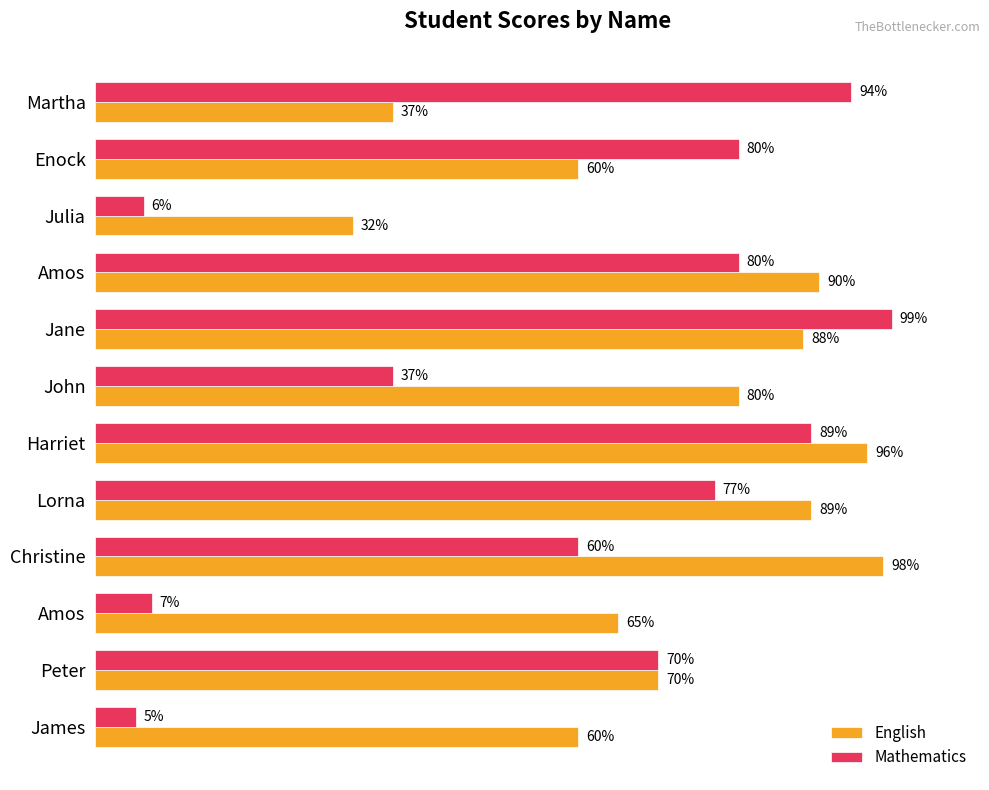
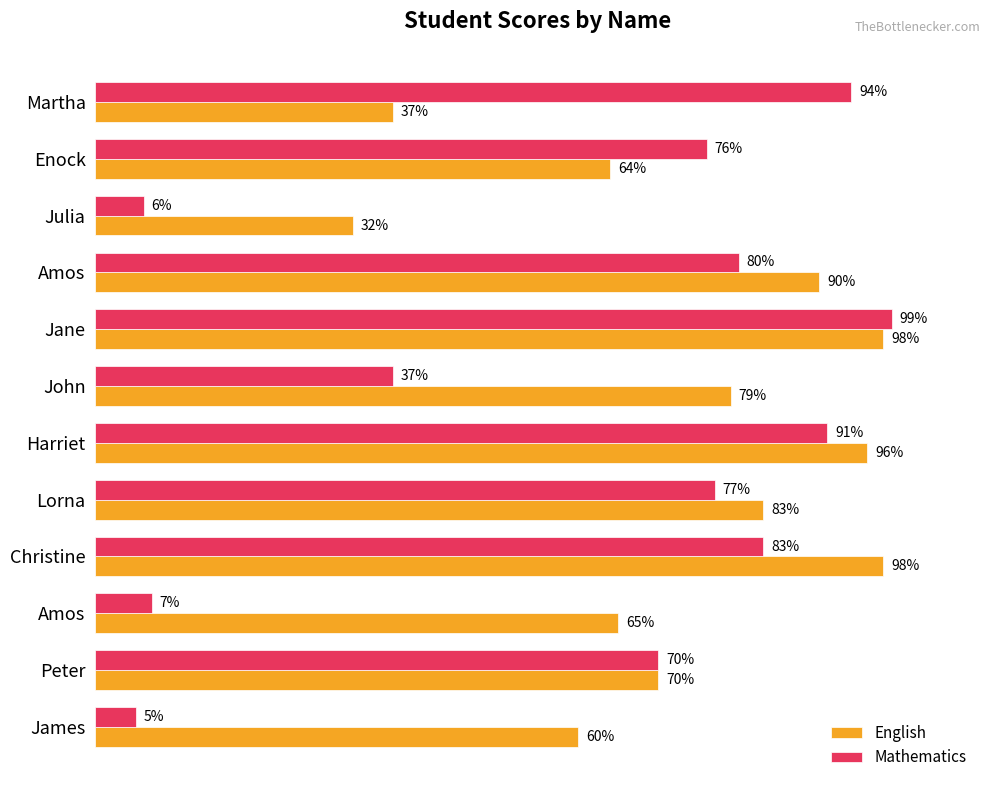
  {
    "English": {
      "Martha": "37%",
-     "Enock": "60%",
+     "Enock": "64%",
      "Julia": "32%",
-     "Jane": "88%",
-     "John": "80%",
+     "Jane": "98%",
+     "John": "79%",
      "Harriet": "96%",
-     "Lorna": "89%",
+     "Lorna": "83%",
      "Christine": "98%",
      "Peter": "70%",
      "James": "60%"
    },
    "Mathematics": {
      "Martha": "94%",
-     "Enock": "80%",
+     "Enock": "76%",
      "Julia": "6%",
      "Jane": "99%",
      "John": "37%",
-     "Harriet": "89%",
+     "Harriet": "91%",
      "Lorna": "77%",
-     "Christine": "60%",
+     "Christine": "83%",
      "Peter": "70%",
      "James": "5%"
    }
  }
